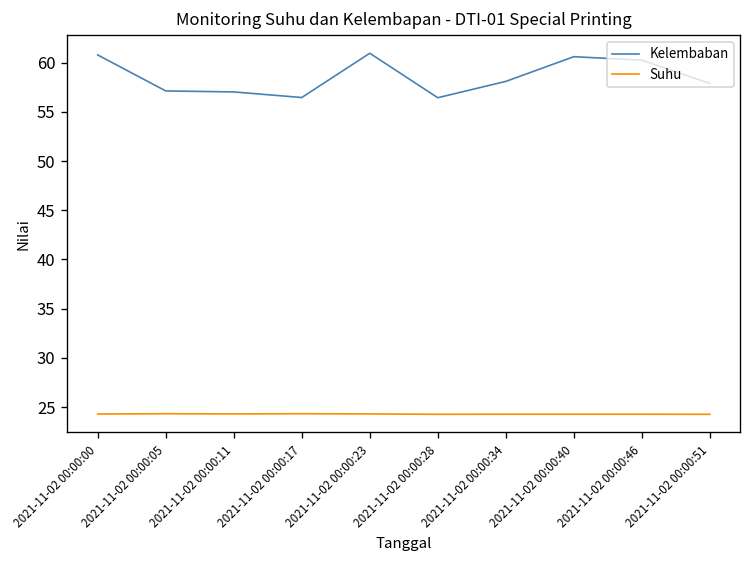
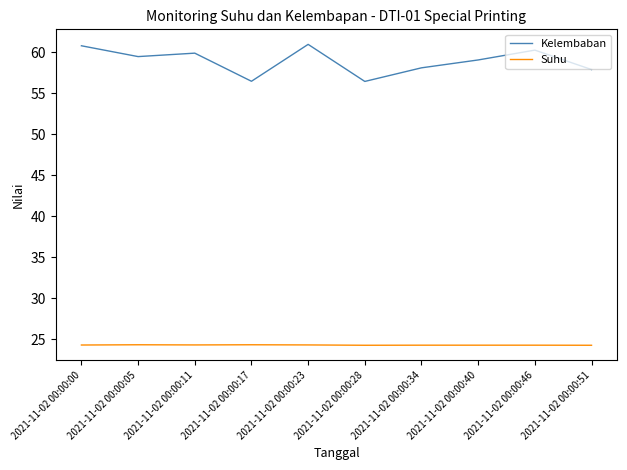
  {
    "Kelembaban": {
      "2021-11-02 00:00:00": 61,
-     "2021-11-02 00:00:05": 57,
-     "2021-11-02 00:00:11": 57,
+     "2021-11-02 00:00:05": 59,
+     "2021-11-02 00:00:11": 60,
      "2021-11-02 00:00:17": 56,
      "2021-11-02 00:00:23": 61,
      "2021-11-02 00:00:28": 56,
      "2021-11-02 00:00:34": 58,
-     "2021-11-02 00:00:40": 61,
+     "2021-11-02 00:00:40": 59,
      "2021-11-02 00:00:51": 58
    },
    "Suhu": {
      "2021-11-02 00:00:00": 24,
      "2021-11-02 00:00:05": 24,
      "2021-11-02 00:00:11": 24,
      "2021-11-02 00:00:17": 24,
      "2021-11-02 00:00:23": 24,
      "2021-11-02 00:00:28": 24,
      "2021-11-02 00:00:34": 24,
      "2021-11-02 00:00:40": 24,
      "2021-11-02 00:00:46": 24,
      "2021-11-02 00:00:51": 24
    }
  }
